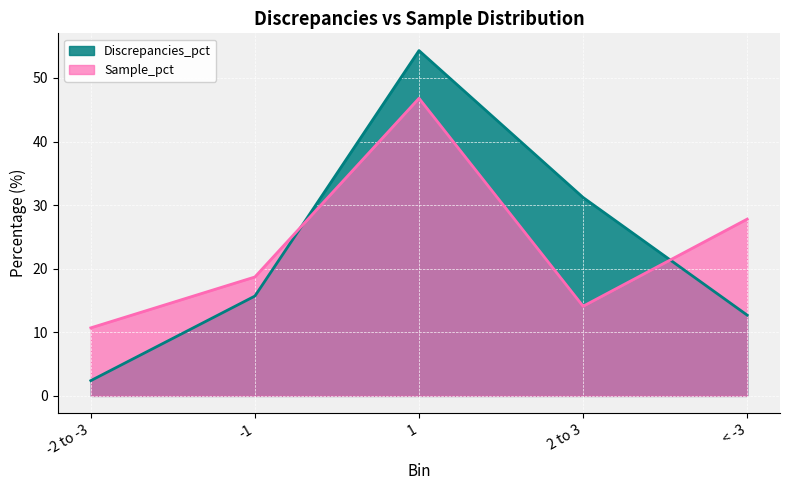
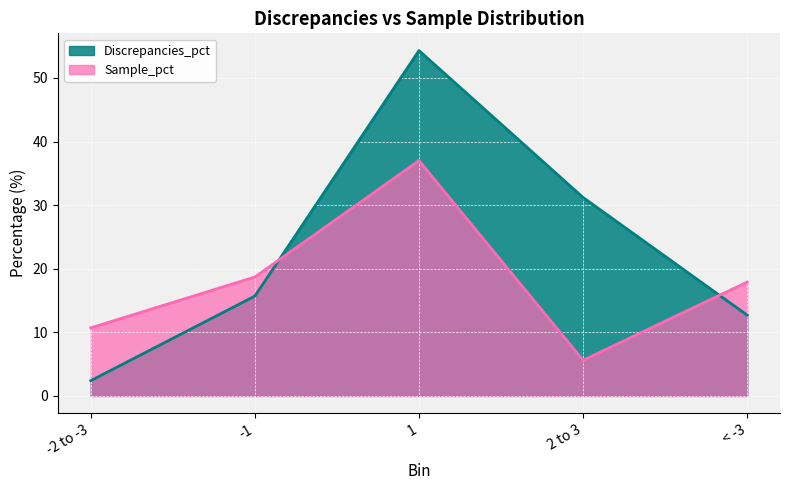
  {
    "Discrepancies_pct": {
      "-2 to -3": 2,
      "-1": 16,
      "1": 54,
      "2 to 3": 31,
      "< -3": 13
    },
    "Sample_pct": {
      "-2 to -3": 11,
      "-1": 19,
-     "1": 47,
-     "2 to 3": 14,
-     "< -3": 28
+     "1": 37,
+     "2 to 3": 6,
+     "< -3": 18
    }
  }
